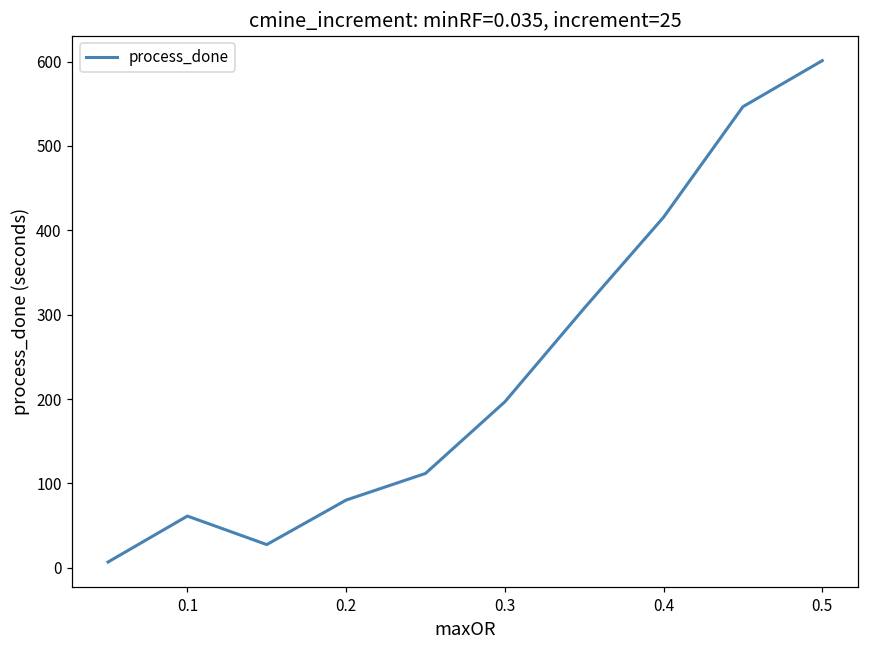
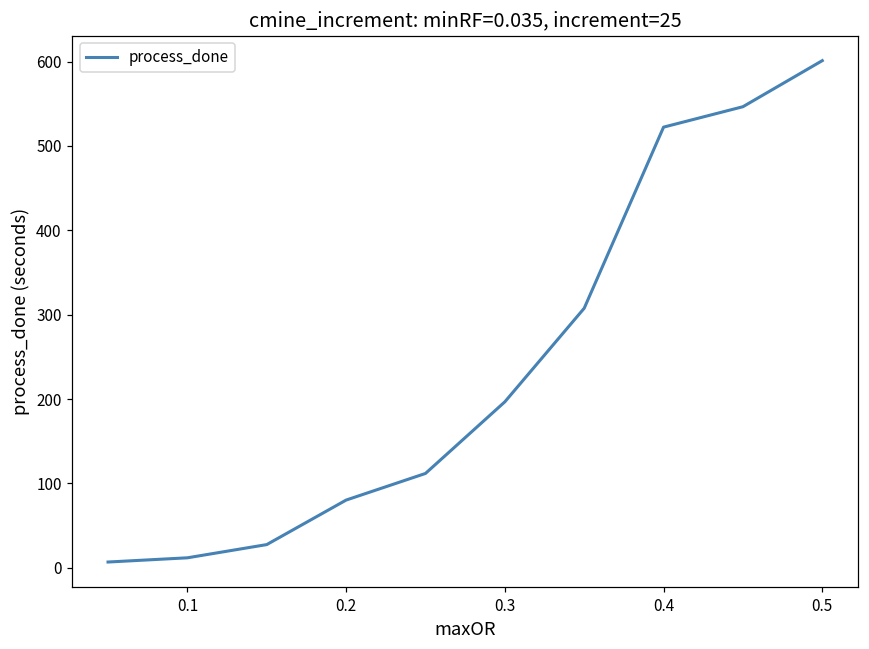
  {
-   "0.1": 60,
+   "0.1": 10,
    "0.2": 80,
    "0.3": 200,
-   "0.4": 420,
+   "0.4": 520,
    "0.5": 600
  }
